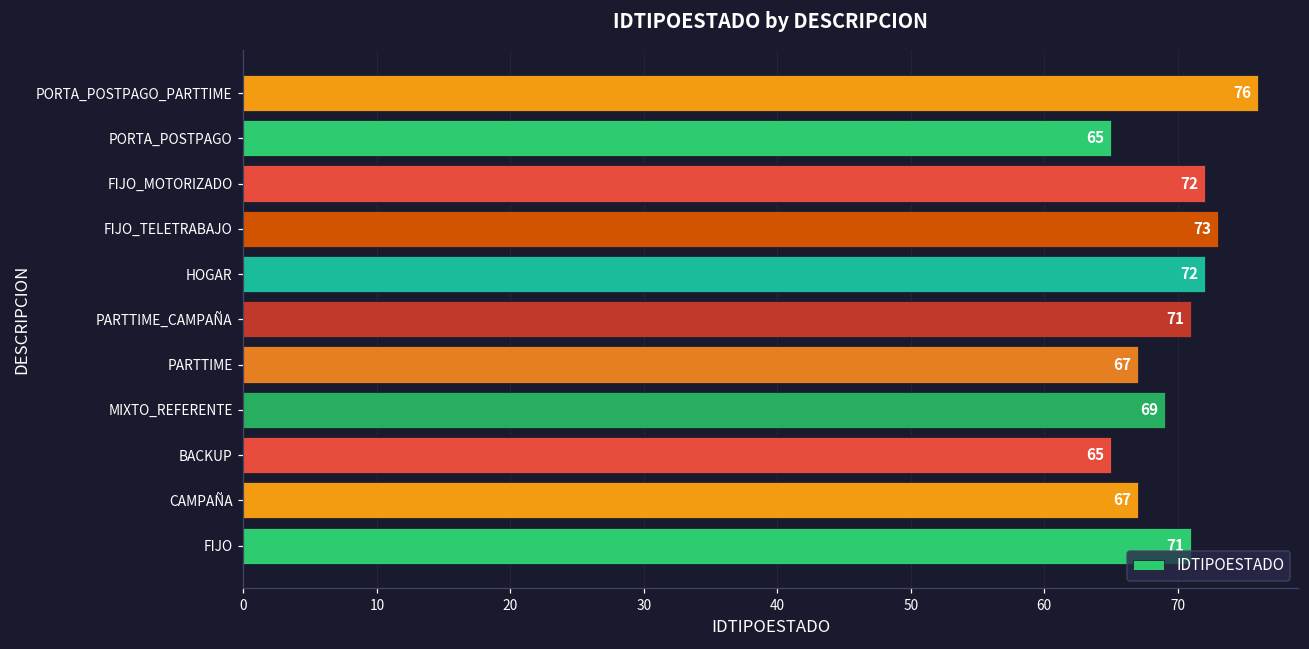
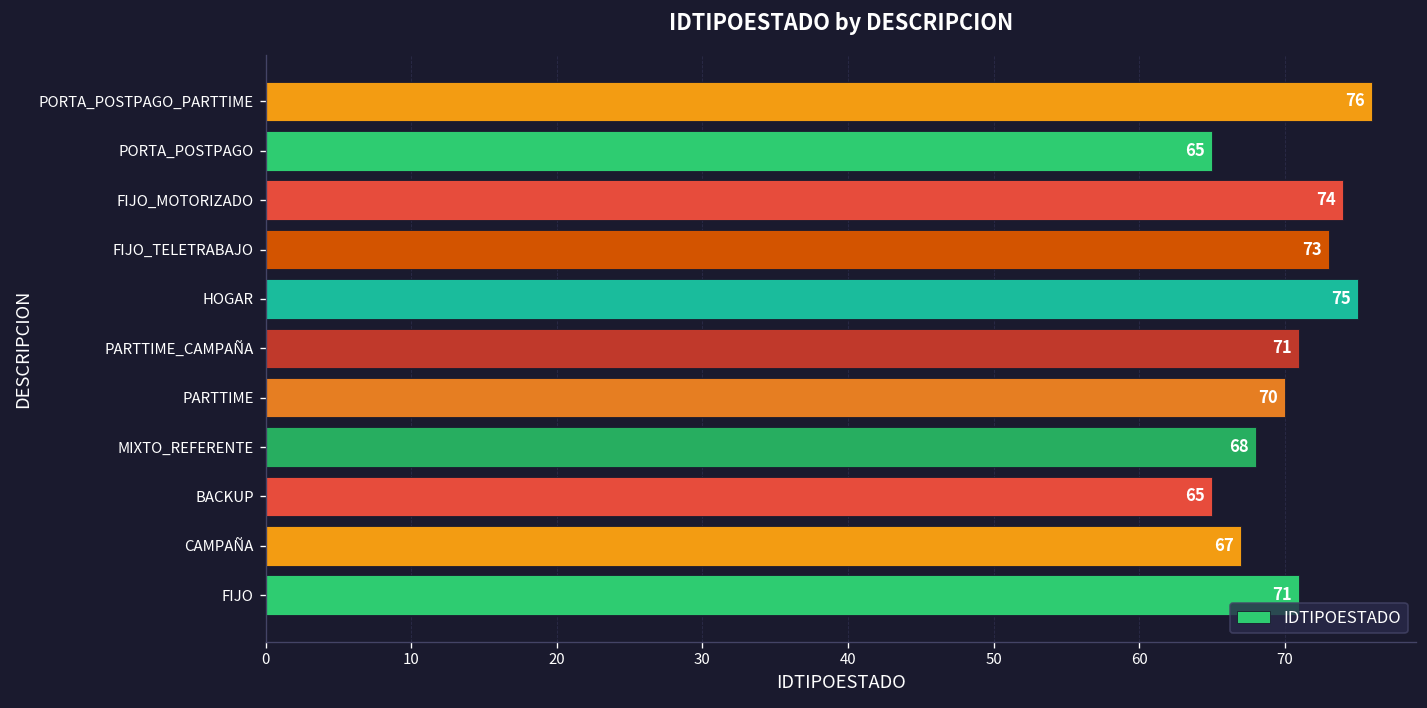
  {
    "PORTA_POSTPAGO_PARTTIME": 76,
    "PORTA_POSTPAGO": 65,
-   "FIJO_MOTORIZADO": 72,
+   "FIJO_MOTORIZADO": 74,
    "FIJO_TELETRABAJO": 73,
-   "HOGAR": 72,
+   "HOGAR": 75,
    "PARTTIME_CAMPAÑA": 71,
-   "PARTTIME": 67,
-   "MIXTO_REFERENTE": 69,
+   "PARTTIME": 70,
+   "MIXTO_REFERENTE": 68,
    "BACKUP": 65,
    "CAMPAÑA": 67
  }
